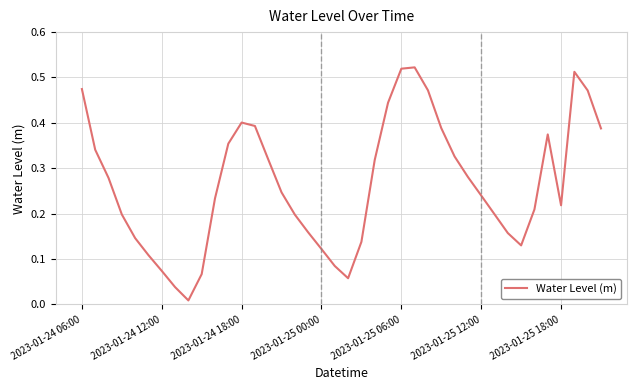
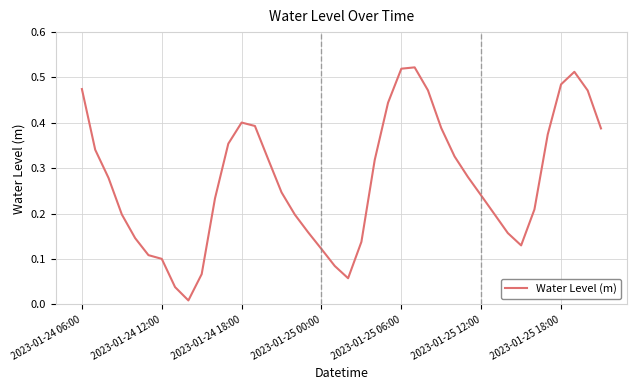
  {
    "2023-01-24 06:00": 0.47,
-   "2023-01-24 12:00": 0.07,
+   "2023-01-24 12:00": 0.10,
    "2023-01-24 18:00": 0.40,
    "2023-01-25 00:00": 0.12,
    "2023-01-25 06:00": 0.52,
    "2023-01-25 12:00": 0.24,
-   "2023-01-25 18:00": 0.22
+   "2023-01-25 18:00": 0.48
  }
